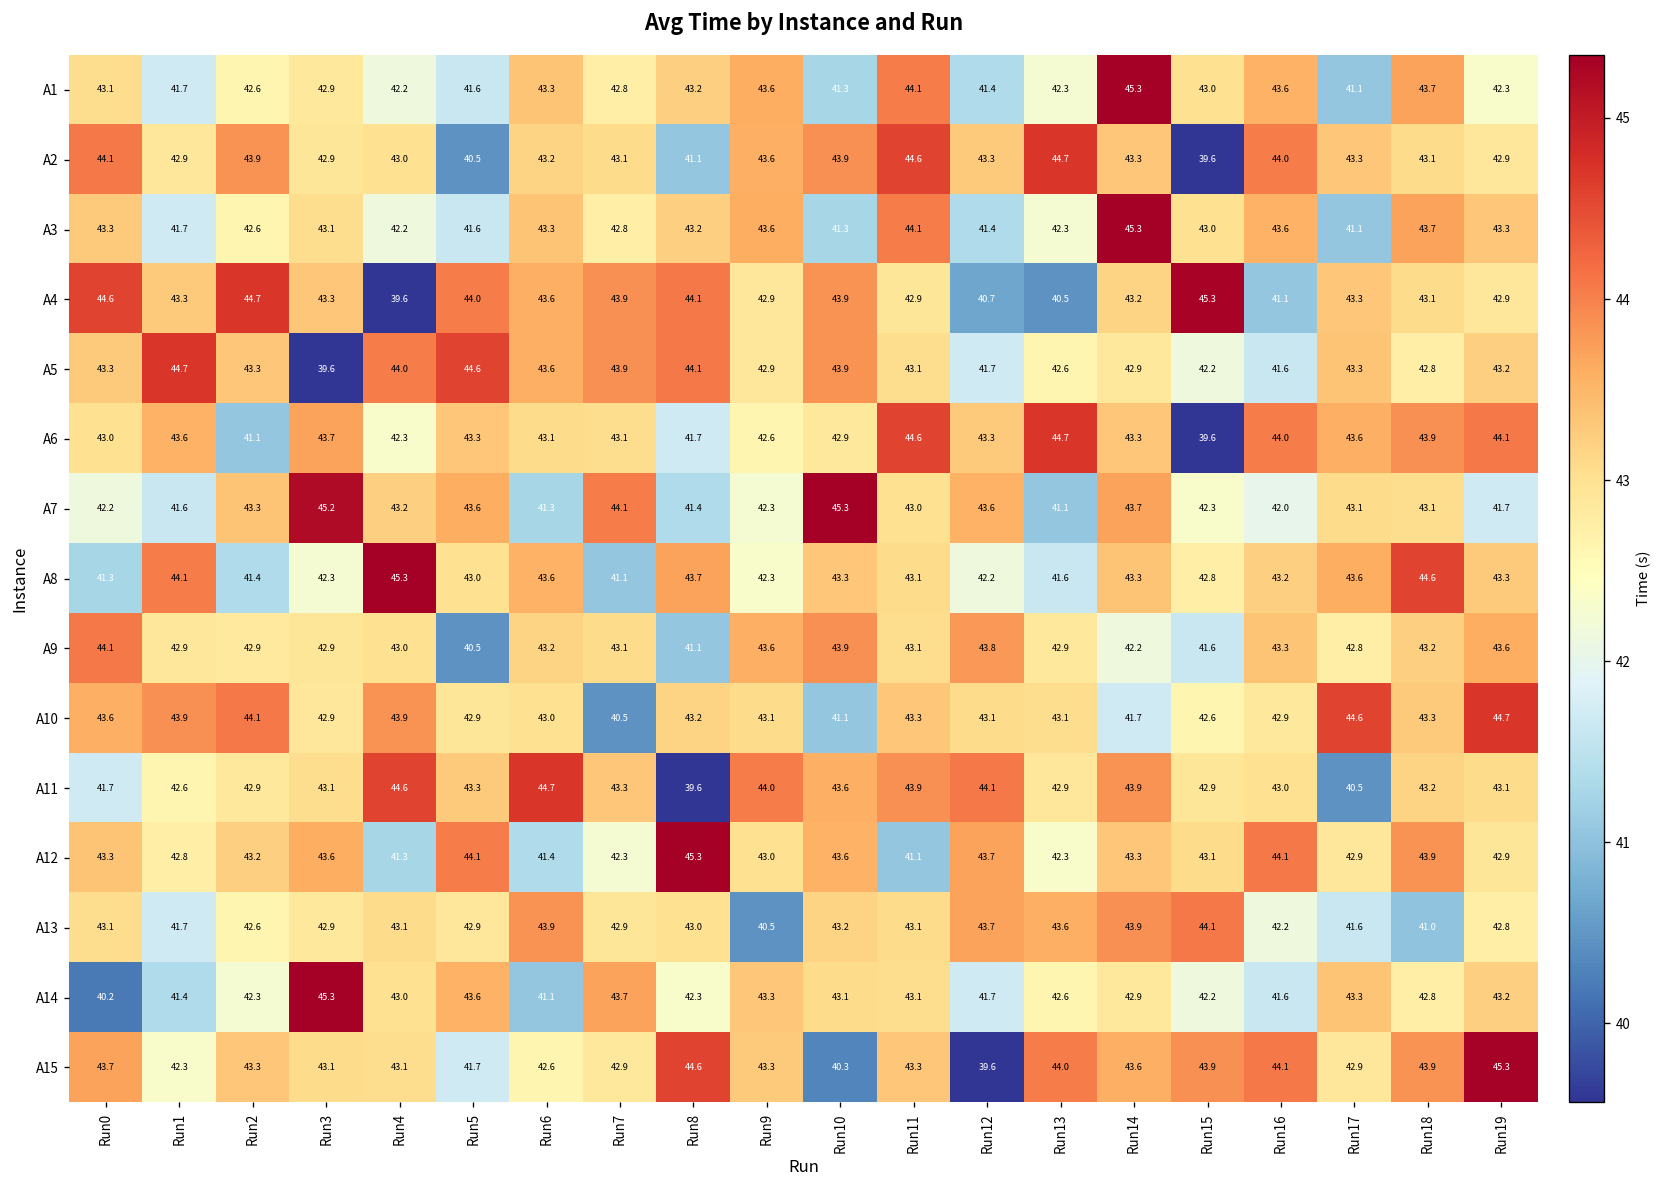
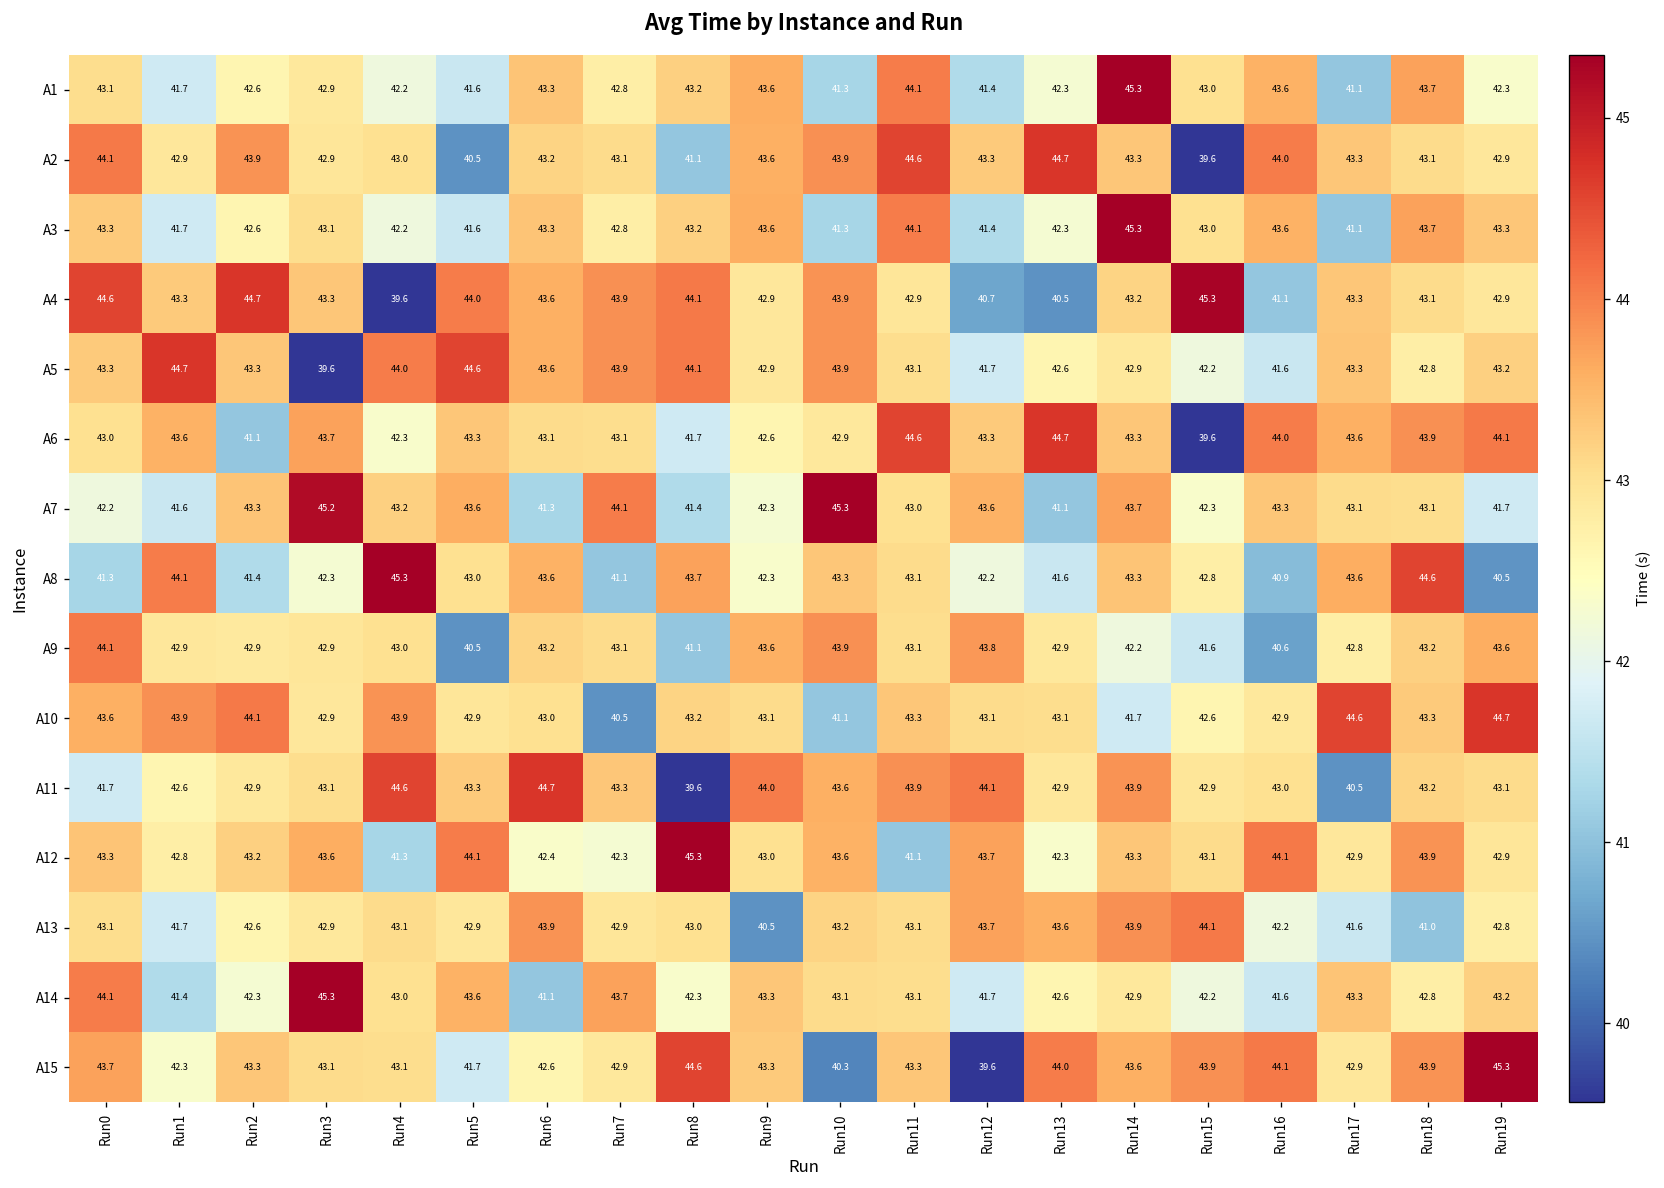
  {
    "A7": {
      "Run0": 42.2,
      "Run1": 41.6,
      "Run2": 43.3,
      "Run3": 45.2,
      "Run4": 43.2,
      "Run5": 43.6,
      "Run6": 41.3,
      "Run7": 44.1,
      "Run8": 41.4,
      "Run9": 42.3,
      "Run10": 45.3,
      "Run11": 43.0,
      "Run12": 43.6,
      "Run13": 41.1,
      "Run14": 43.7,
      "Run15": 42.3,
-     "Run16": 42.0,
+     "Run16": 43.3,
      "Run17": 43.1,
      "Run18": 43.1,
      "Run19": 41.7
    },
    "A8": {
      "Run0": 41.3,
      "Run1": 44.1,
      "Run2": 41.4,
      "Run3": 42.3,
      "Run4": 45.3,
      "Run5": 43.0,
      "Run6": 43.6,
      "Run7": 41.1,
      "Run8": 43.7,
      "Run9": 42.3,
      "Run10": 43.3,
      "Run11": 43.1,
      "Run12": 42.2,
      "Run13": 41.6,
      "Run14": 43.3,
      "Run15": 42.8,
-     "Run16": 43.2,
+     "Run16": 40.9,
      "Run17": 43.6,
      "Run18": 44.6,
-     "Run19": 43.3
+     "Run19": 40.5
    },
    "A9": {
      "Run0": 44.1,
      "Run1": 42.9,
      "Run2": 42.9,
      "Run3": 42.9,
      "Run4": 43.0,
      "Run5": 40.5,
      "Run6": 43.2,
      "Run7": 43.1,
      "Run8": 41.1,
      "Run9": 43.6,
      "Run10": 43.9,
      "Run11": 43.1,
      "Run12": 43.8,
      "Run13": 42.9,
      "Run14": 42.2,
      "Run15": 41.6,
-     "Run16": 43.3,
+     "Run16": 40.6,
      "Run17": 42.8,
      "Run18": 43.2,
      "Run19": 43.6
    },
    "A12": {
      "Run0": 43.3,
      "Run1": 42.8,
      "Run2": 43.2,
      "Run3": 43.6,
      "Run4": 41.3,
      "Run5": 44.1,
-     "Run6": 41.4,
+     "Run6": 42.4,
      "Run7": 42.3,
      "Run8": 45.3,
      "Run9": 43.0,
      "Run10": 43.6,
      "Run11": 41.1,
      "Run12": 43.7,
      "Run13": 42.3,
      "Run14": 43.3,
      "Run15": 43.1,
      "Run16": 44.1,
      "Run17": 42.9,
      "Run18": 43.9,
      "Run19": 42.9
    },
    "A14": {
-     "Run0": 40.2,
+     "Run0": 44.1,
      "Run1": 41.4,
      "Run2": 42.3,
      "Run3": 45.3,
      "Run4": 43.0,
      "Run5": 43.6,
      "Run6": 41.1,
      "Run7": 43.7,
      "Run8": 42.3,
      "Run9": 43.3,
      "Run10": 43.1,
      "Run11": 43.1,
      "Run12": 41.7,
      "Run13": 42.6,
      "Run14": 42.9,
      "Run15": 42.2,
      "Run16": 41.6,
      "Run17": 43.3,
      "Run18": 42.8,
      "Run19": 43.2
    }
  }
